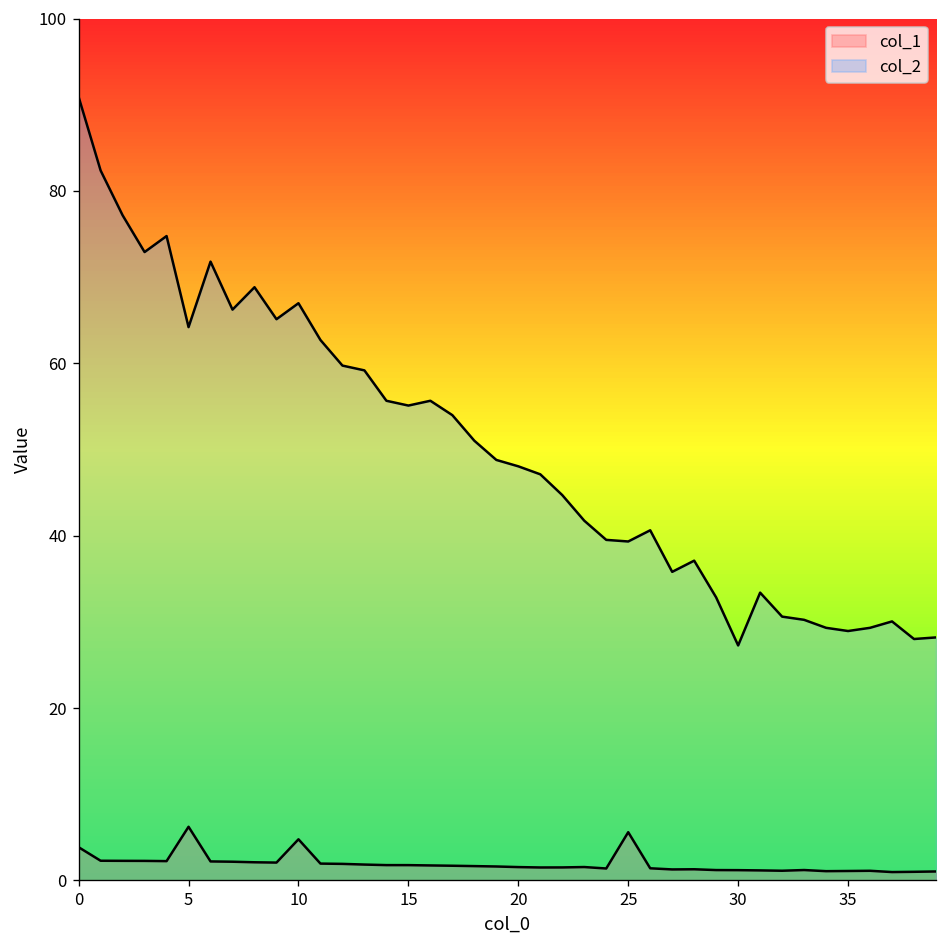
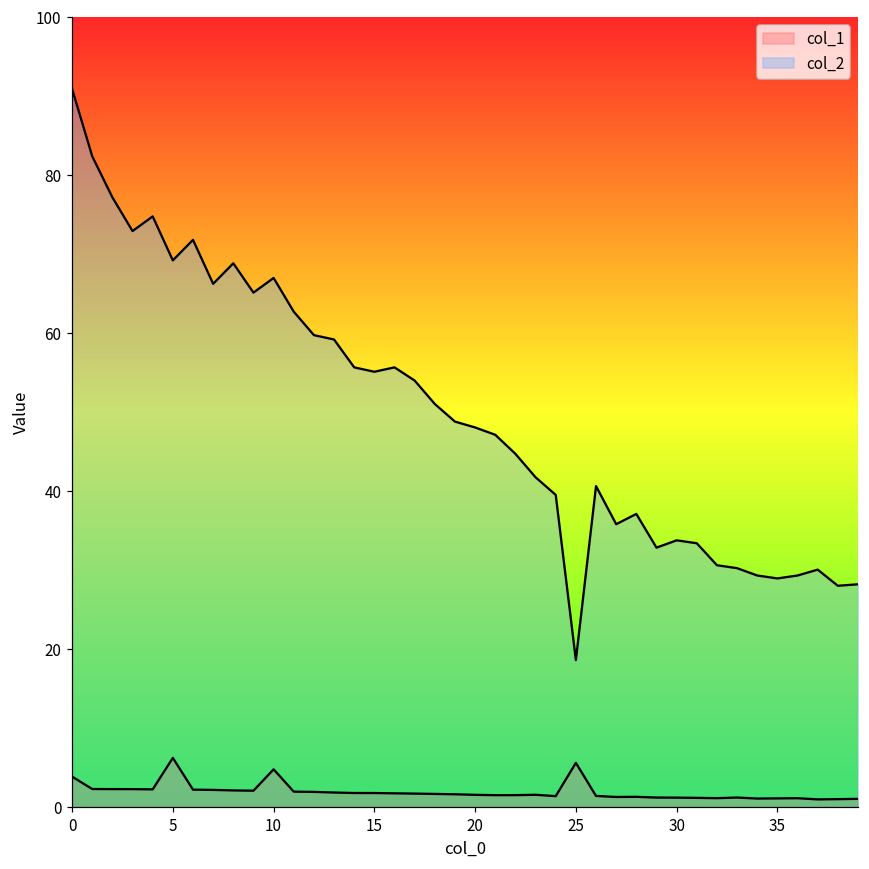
  {
    "col_1": {
      "0": 4,
      "5": 6,
      "10": 5,
      "15": 2,
      "20": 2,
      "25": 6,
      "30": 1,
      "35": 1
    },
    "col_2": {
      "0": 91,
-     "5": 64,
+     "5": 69,
      "10": 67,
      "15": 55,
      "20": 48,
-     "25": 39,
-     "30": 27,
+     "25": 19,
+     "30": 34,
      "35": 29
    }
  }
